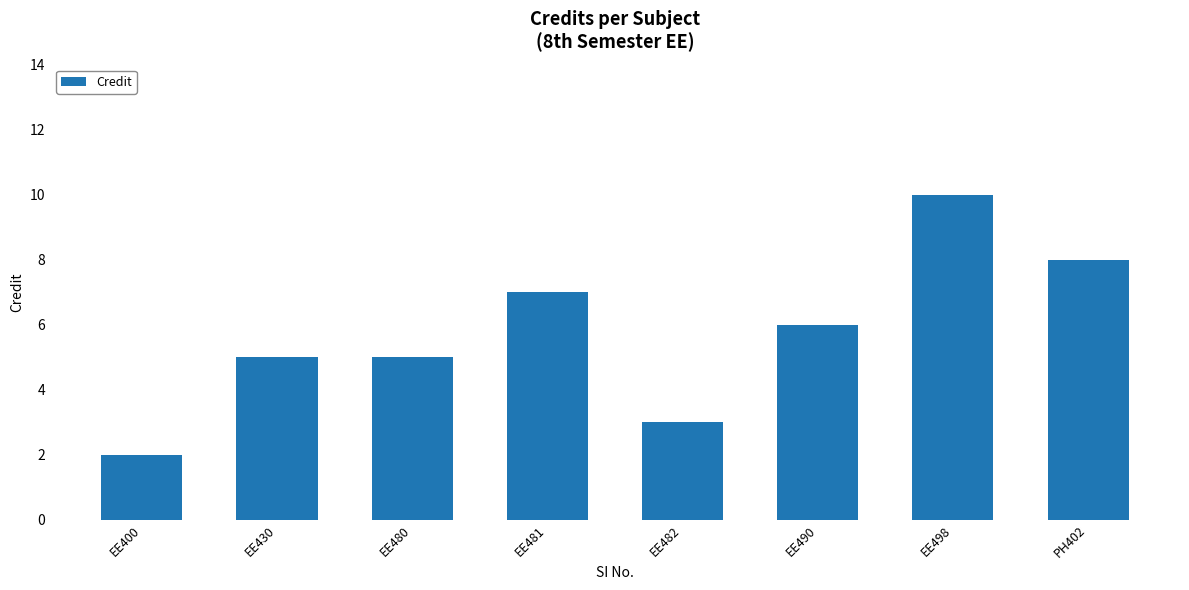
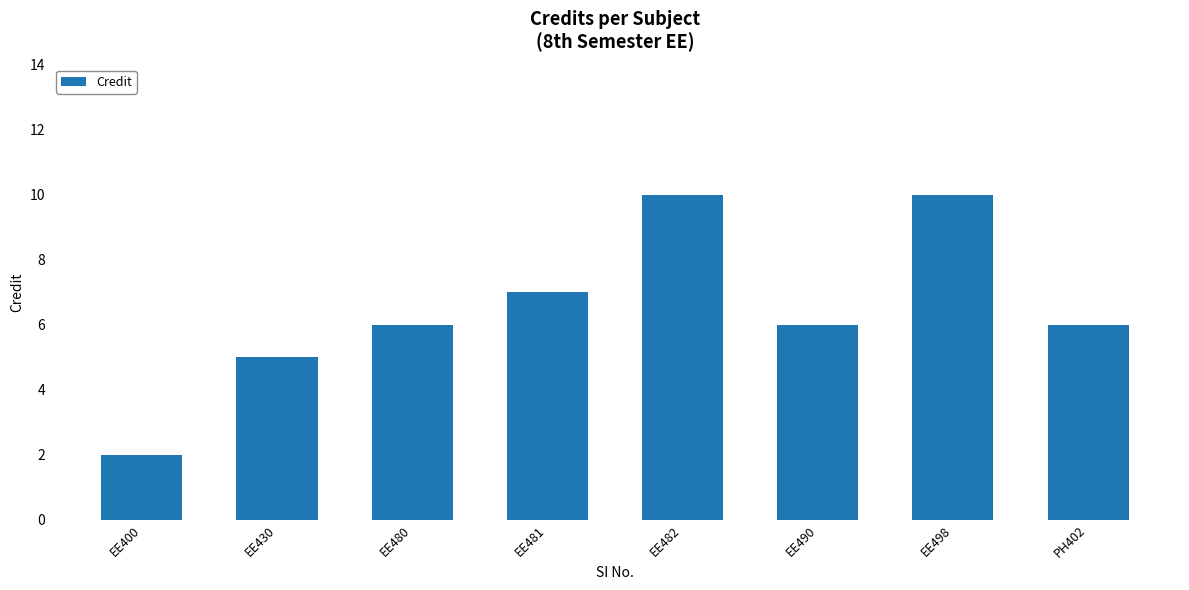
  {
    "EE400": 2,
    "EE430": 5,
-   "EE480": 5,
+   "EE480": 6,
    "EE481": 7,
-   "EE482": 3,
+   "EE482": 10,
    "EE490": 6,
    "EE498": 10,
-   "PH402": 8
+   "PH402": 6
  }
